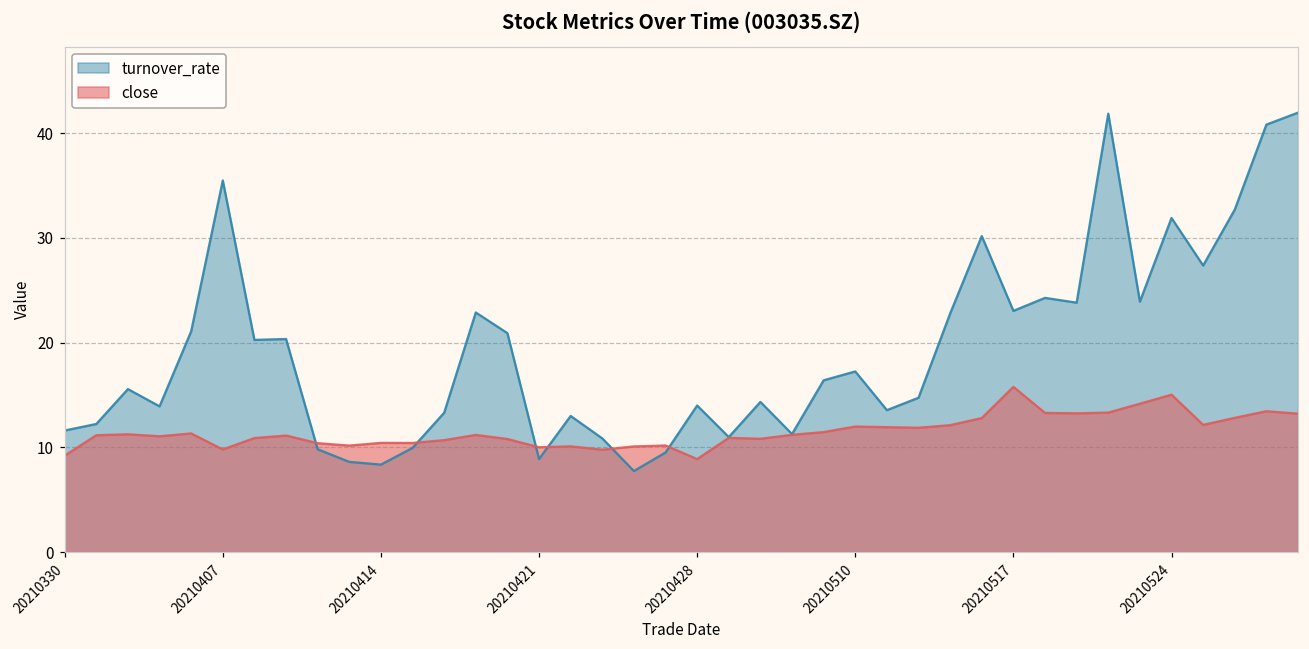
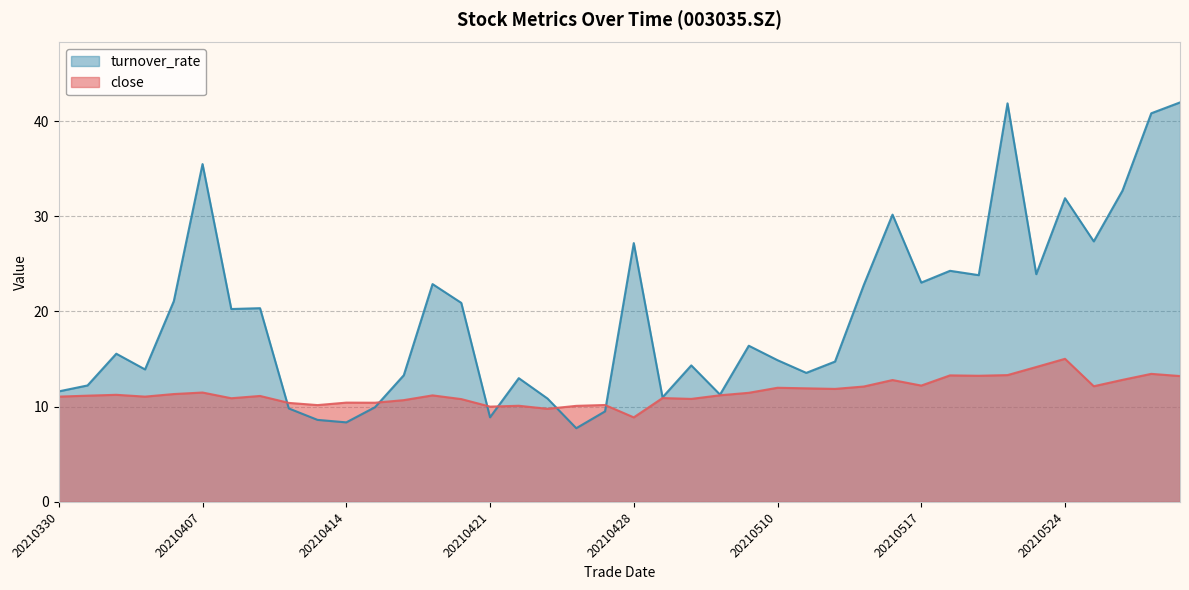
  {
    "turnover_rate": {
      "20210330": 12,
      "20210407": 35,
      "20210414": 8,
      "20210421": 9,
-     "20210428": 14,
-     "20210510": 17,
+     "20210428": 27,
+     "20210510": 15,
      "20210517": 23,
      "20210524": 32
    },
    "close": {
-     "20210330": 9,
-     "20210407": 10,
+     "20210330": 11,
+     "20210407": 11,
      "20210414": 10,
      "20210421": 10,
      "20210428": 9,
      "20210510": 12,
-     "20210517": 16,
+     "20210517": 12,
      "20210524": 15
    }
  }
